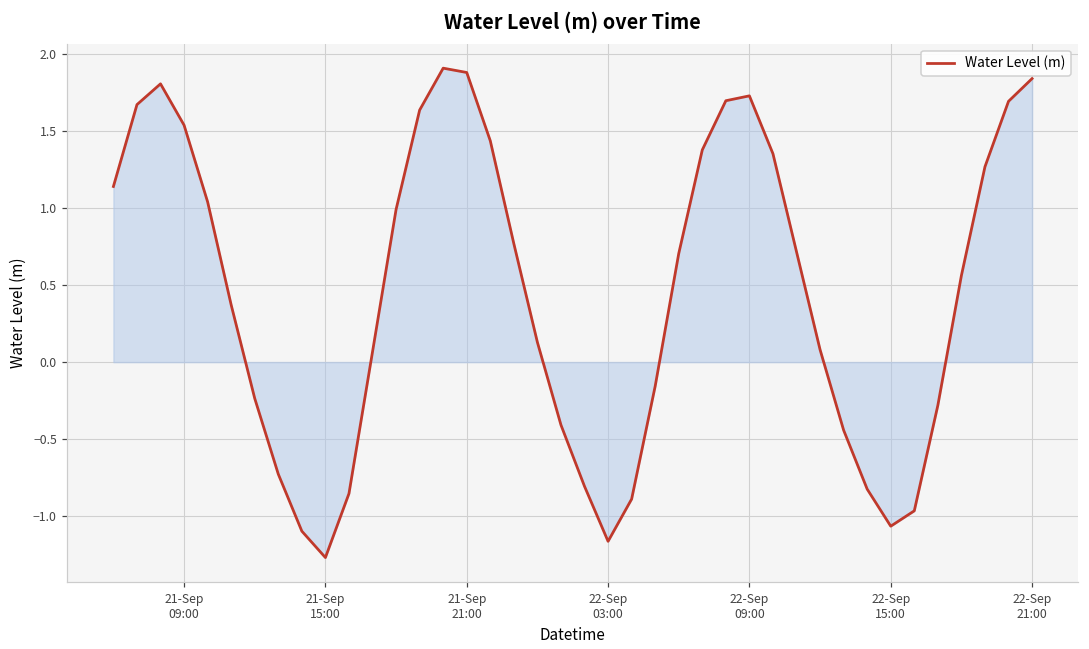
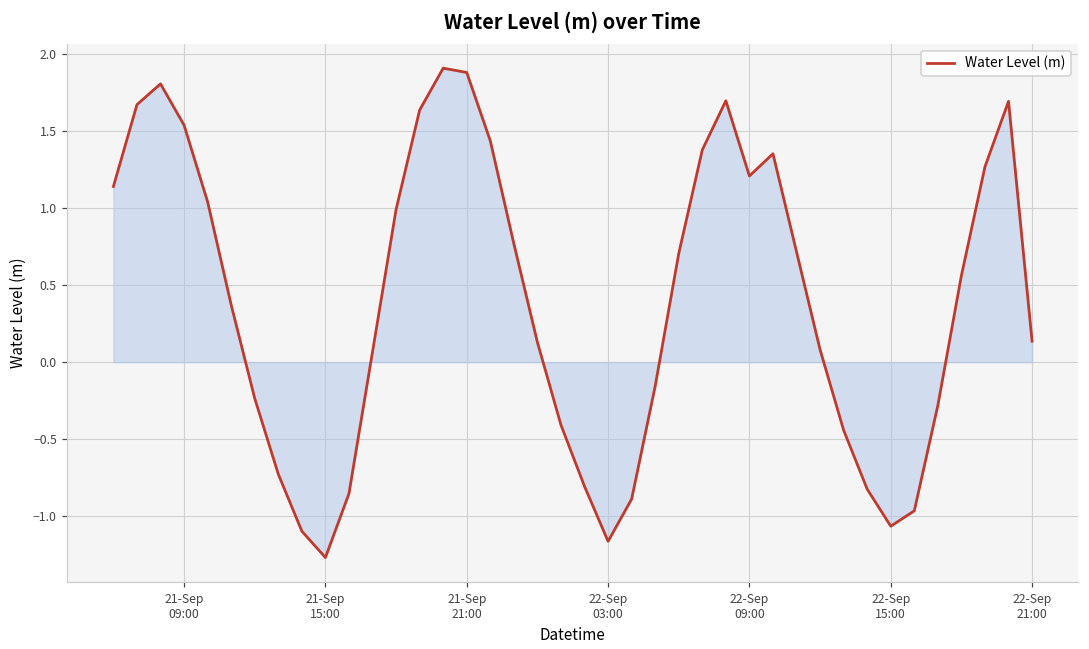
  {
    "Water Level (m)": {
      "21-Sep 15:00": -1.27,
      "22-Sep 03:00": -1.16,
-     "22-Sep 09:00": 1.73,
+     "22-Sep 09:00": 1.21,
      "22-Sep 15:00": -1.07,
-     "22-Sep 21:00": 1.84
+     "22-Sep 21:00": 0.14
    }
  }
